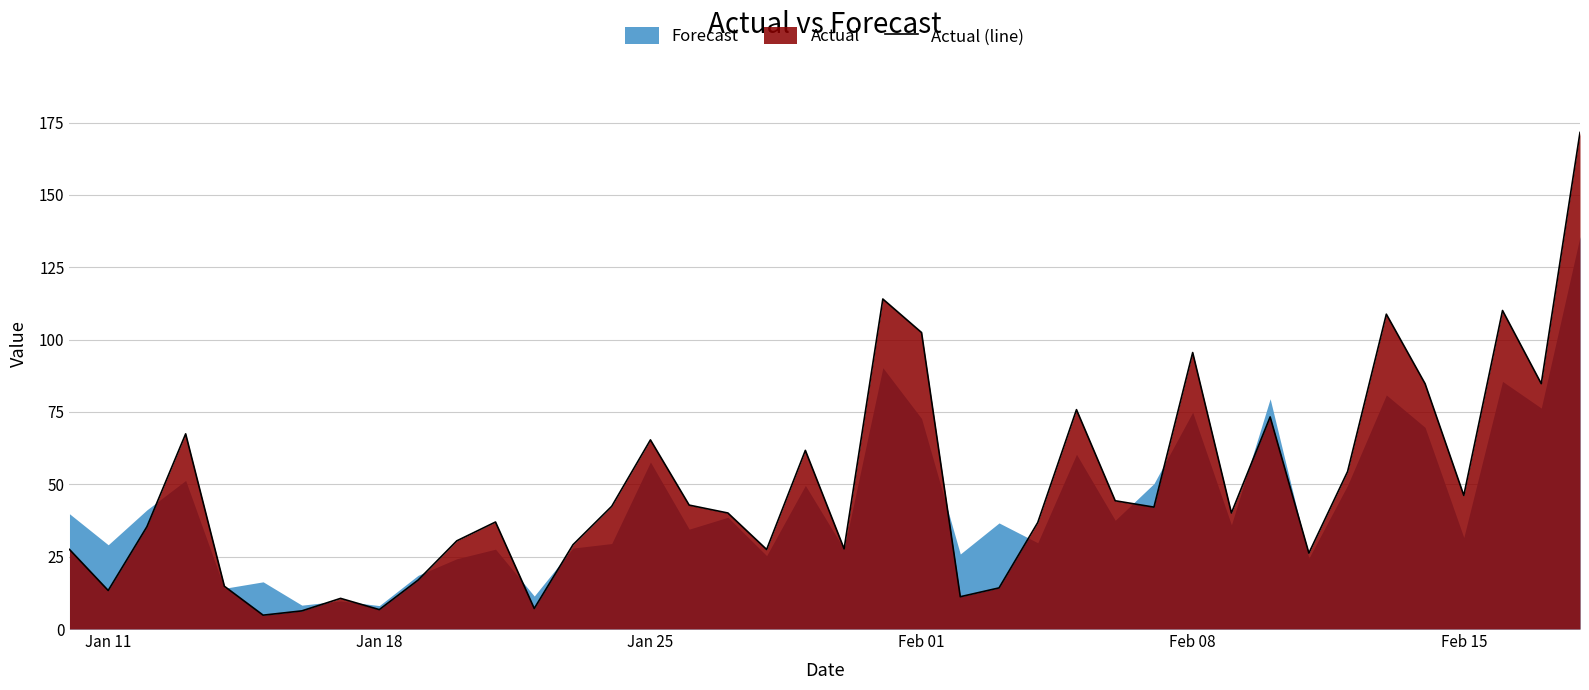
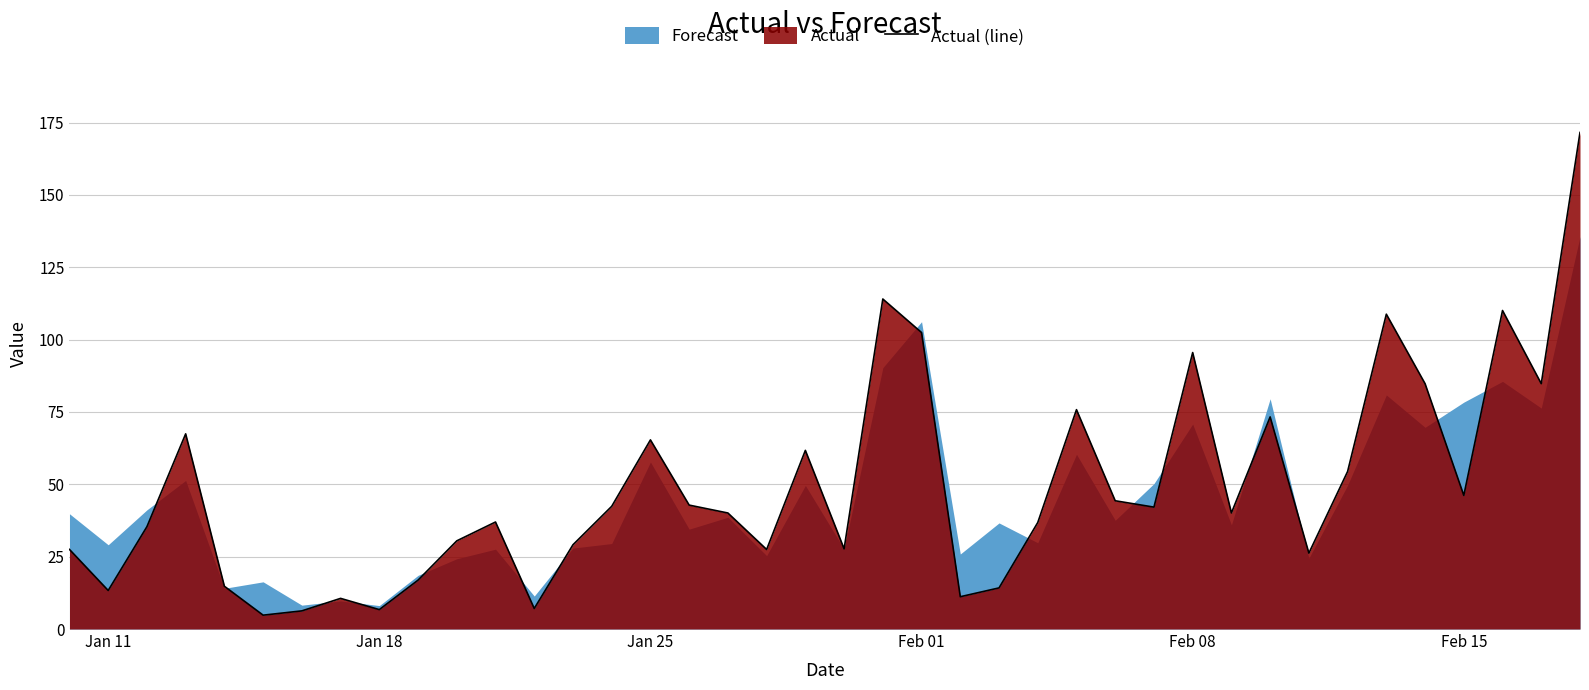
  {
    "Forecast": {
      "Jan 11": 29,
      "Jan 18": 8,
      "Jan 25": 58,
-     "Feb 01": 73,
-     "Feb 08": 75,
-     "Feb 15": 32
+     "Feb 01": 106,
+     "Feb 08": 71,
+     "Feb 15": 78
    },
    "Actual": {
      "Jan 11": 13,
      "Jan 18": 7,
      "Jan 25": 65,
      "Feb 01": 102,
      "Feb 08": 96,
      "Feb 15": 46
    }
  }
